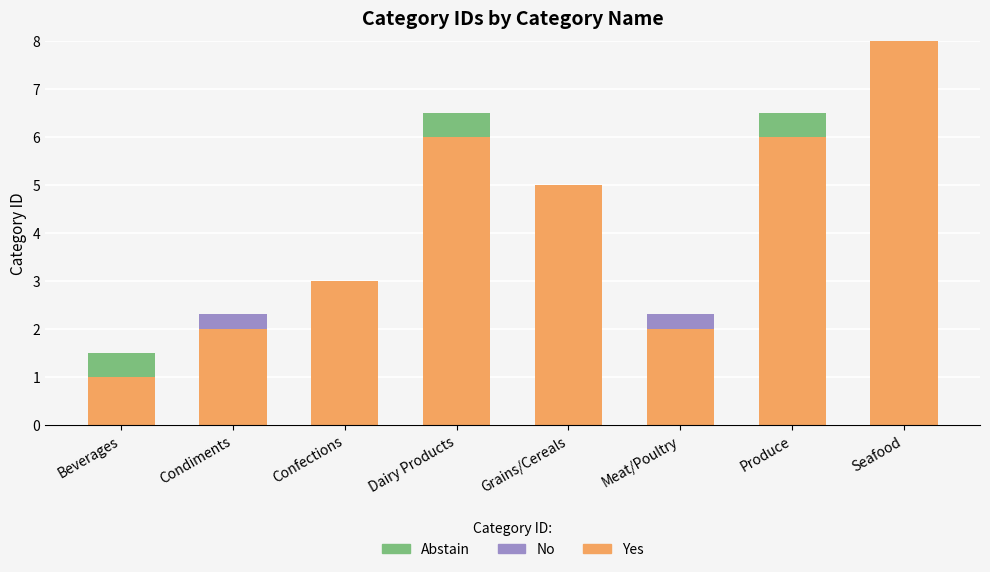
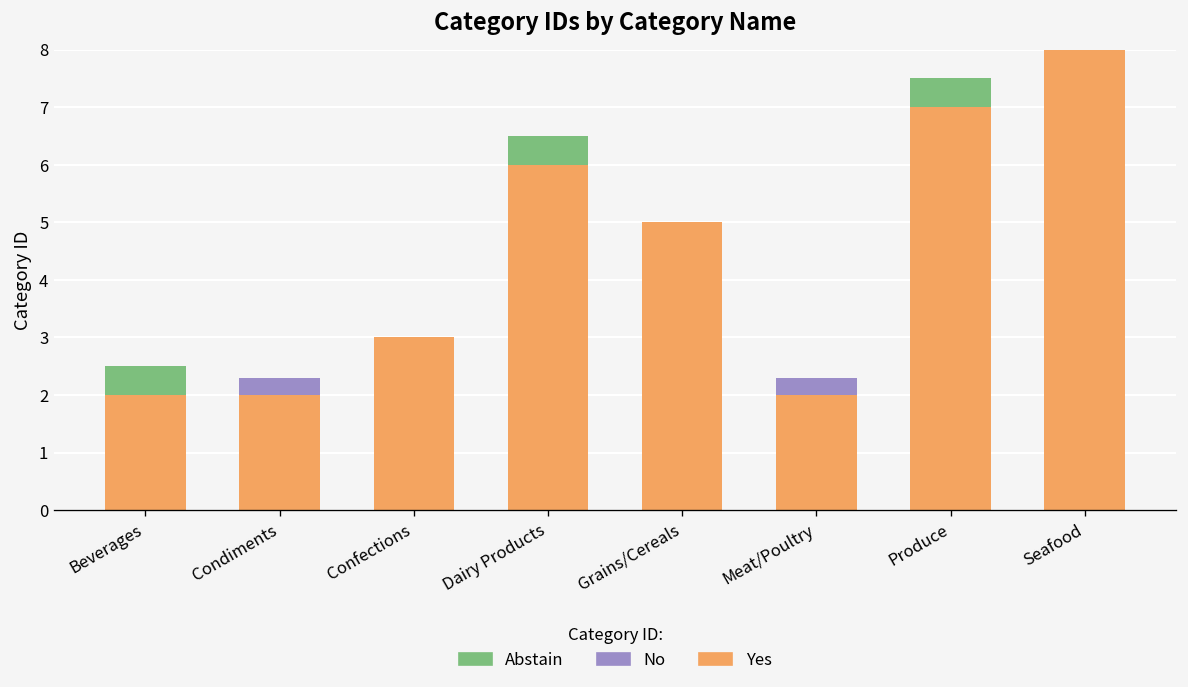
  {
    "Yes": {
-     "Beverages": 1,
+     "Beverages": 2,
      "Condiments": 2,
      "Confections": 3,
      "Dairy Products": 6,
      "Grains/Cereals": 5,
      "Meat/Poultry": 2,
-     "Produce": 6,
+     "Produce": 7,
      "Seafood": 8
    },
    "Abstain": {
      "Beverages": 0.5,
      "Condiments": 0,
      "Confections": 0,
      "Dairy Products": 0.5,
      "Grains/Cereals": 0,
      "Meat/Poultry": 0,
      "Produce": 0.5,
      "Seafood": 0
    },
    "No": {
      "Beverages": 0,
      "Condiments": 0.3,
      "Confections": 0,
      "Dairy Products": 0,
      "Grains/Cereals": 0,
      "Meat/Poultry": 0.3,
      "Produce": 0,
      "Seafood": 0
    }
  }
